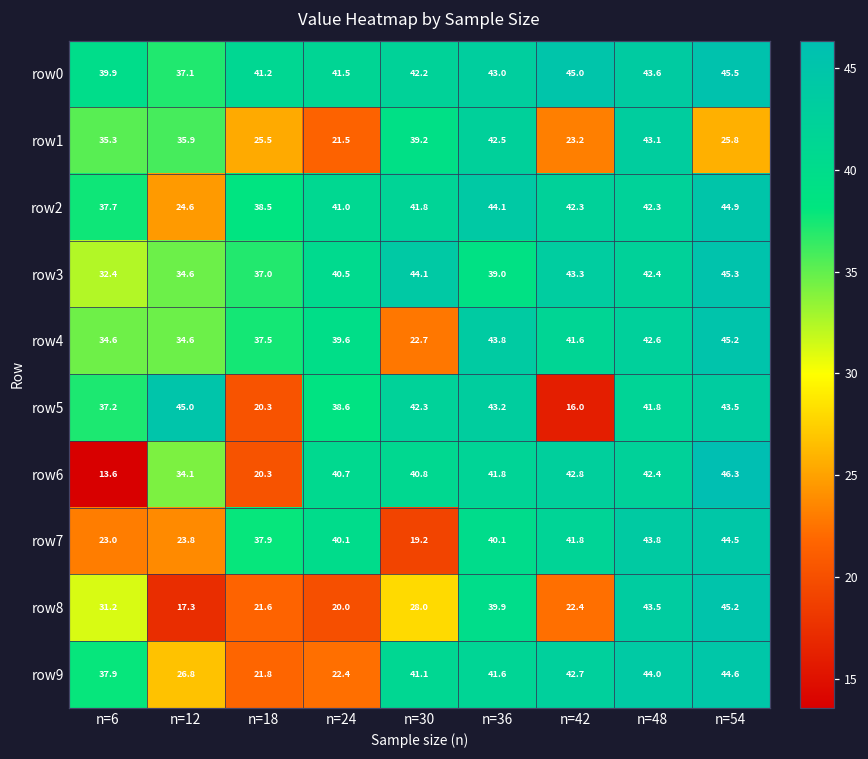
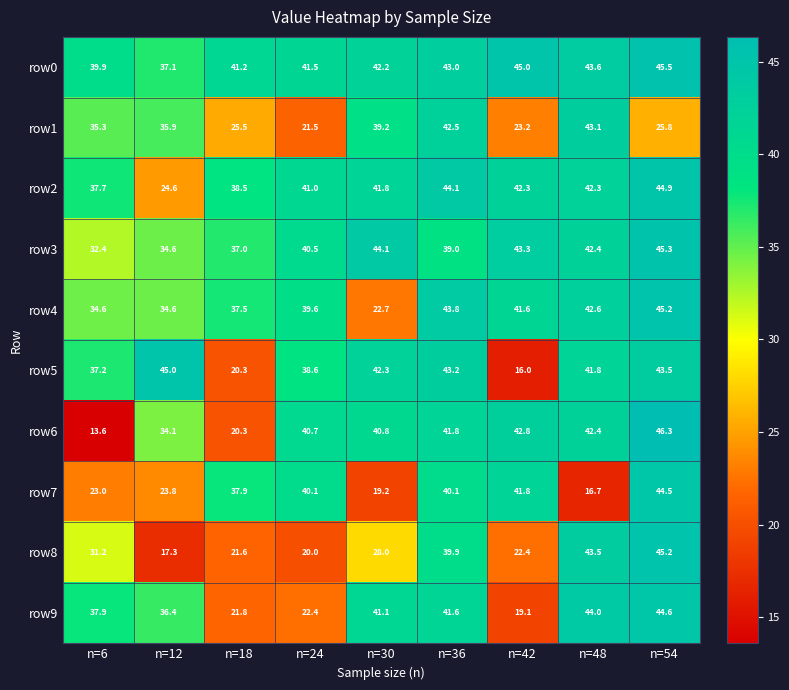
  {
    "row0": {
      "n=6": 39.9,
      "n=12": 37.1,
      "n=18": 41.2,
      "n=24": 41.5,
      "n=30": 42.2,
      "n=36": 43.0,
      "n=42": 45.0,
      "n=48": 43.6,
      "n=54": 45.5
    },
    "row1": {
      "n=6": 35.3,
      "n=12": 35.9,
      "n=18": 25.5,
      "n=24": 21.5,
      "n=30": 39.2,
      "n=36": 42.5,
      "n=42": 23.2,
      "n=48": 43.1,
      "n=54": 25.8
    },
    "row2": {
      "n=6": 37.7,
      "n=12": 24.6,
      "n=18": 38.5,
      "n=24": 41.0,
      "n=30": 41.8,
      "n=36": 44.1,
      "n=42": 42.3,
      "n=48": 42.3,
      "n=54": 44.9
    },
    "row3": {
      "n=6": 32.4,
      "n=12": 34.6,
      "n=18": 37.0,
      "n=24": 40.5,
      "n=30": 44.1,
      "n=36": 39.0,
      "n=42": 43.3,
      "n=48": 42.4,
      "n=54": 45.3
    },
    "row4": {
      "n=6": 34.6,
      "n=12": 34.6,
      "n=18": 37.5,
      "n=24": 39.6,
      "n=30": 22.7,
      "n=36": 43.8,
      "n=42": 41.6,
      "n=48": 42.6,
      "n=54": 45.2
    },
    "row5": {
      "n=6": 37.2,
      "n=12": 45.0,
      "n=18": 20.3,
      "n=24": 38.6,
      "n=30": 42.3,
      "n=36": 43.2,
      "n=42": 16.0,
      "n=48": 41.8,
      "n=54": 43.5
    },
    "row6": {
      "n=6": 13.6,
      "n=12": 34.1,
      "n=18": 20.3,
      "n=24": 40.7,
      "n=30": 40.8,
      "n=36": 41.8,
      "n=42": 42.8,
      "n=48": 42.4,
      "n=54": 46.3
    },
    "row7": {
      "n=6": 23.0,
      "n=12": 23.8,
      "n=18": 37.9,
      "n=24": 40.1,
      "n=30": 19.2,
      "n=36": 40.1,
      "n=42": 41.8,
-     "n=48": 43.8,
+     "n=48": 16.7,
      "n=54": 44.5
    },
    "row8": {
      "n=6": 31.2,
      "n=12": 17.3,
      "n=18": 21.6,
      "n=24": 20.0,
      "n=30": 28.0,
      "n=36": 39.9,
      "n=42": 22.4,
      "n=48": 43.5,
      "n=54": 45.2
    },
    "row9": {
      "n=6": 37.9,
-     "n=12": 26.8,
+     "n=12": 36.4,
      "n=18": 21.8,
      "n=24": 22.4,
      "n=30": 41.1,
      "n=36": 41.6,
-     "n=42": 42.7,
+     "n=42": 19.1,
      "n=48": 44.0,
      "n=54": 44.6
    }
  }
